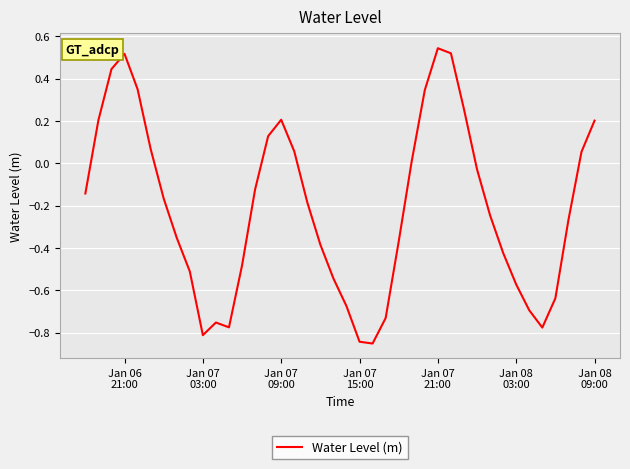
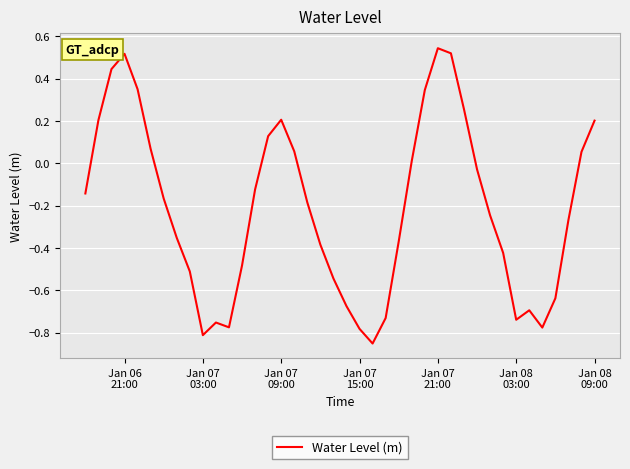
  {
    "Jan 06 21:00": 0.52,
    "Jan 07 03:00": -0.81,
    "Jan 07 09:00": 0.21,
-   "Jan 07 15:00": -0.84,
+   "Jan 07 15:00": -0.78,
    "Jan 07 21:00": 0.54,
-   "Jan 08 03:00": -0.57,
+   "Jan 08 03:00": -0.74,
    "Jan 08 09:00": 0.20
  }
